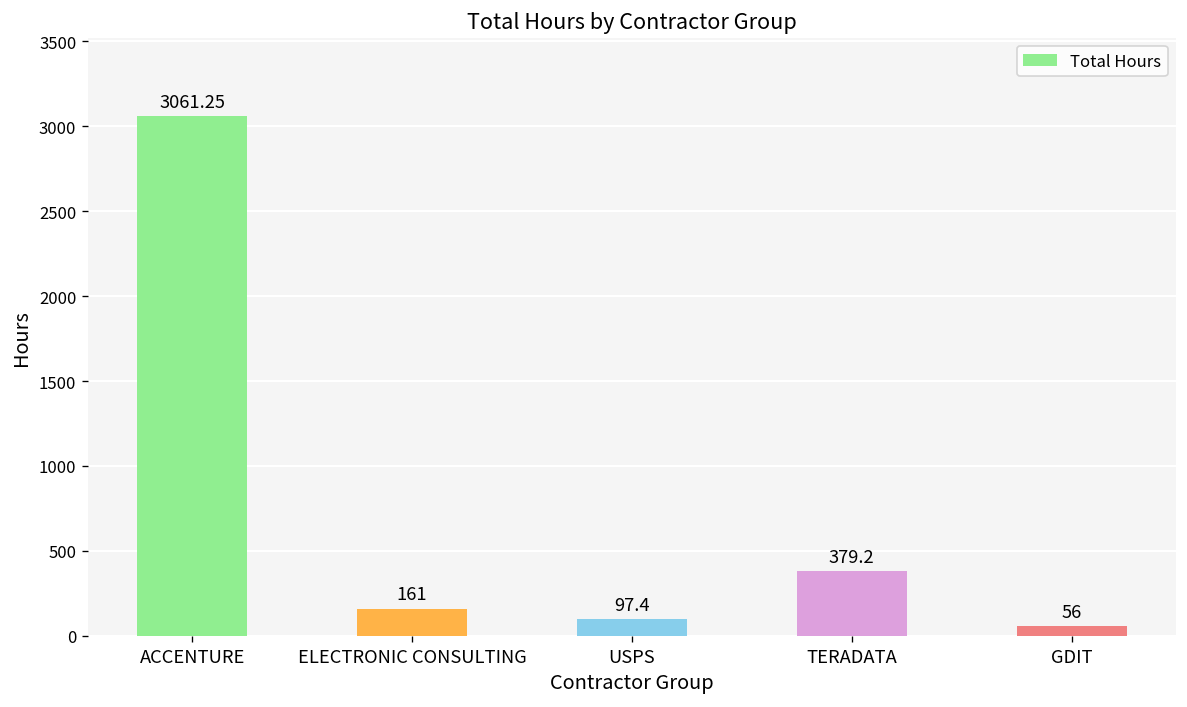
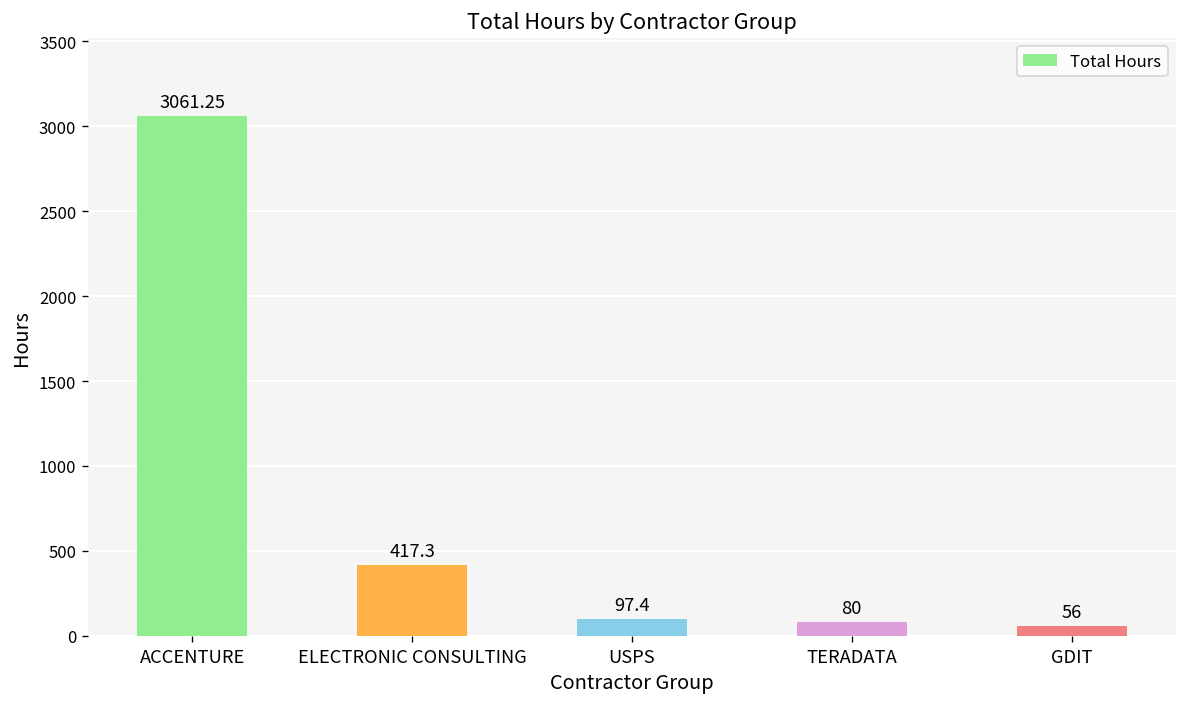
  {
    "ACCENTURE": 3061.25,
-   "ELECTRONIC CONSULTING": 161,
+   "ELECTRONIC CONSULTING": 417.3,
    "USPS": 97.4,
-   "TERADATA": 379.2,
+   "TERADATA": 80,
    "GDIT": 56
  }
